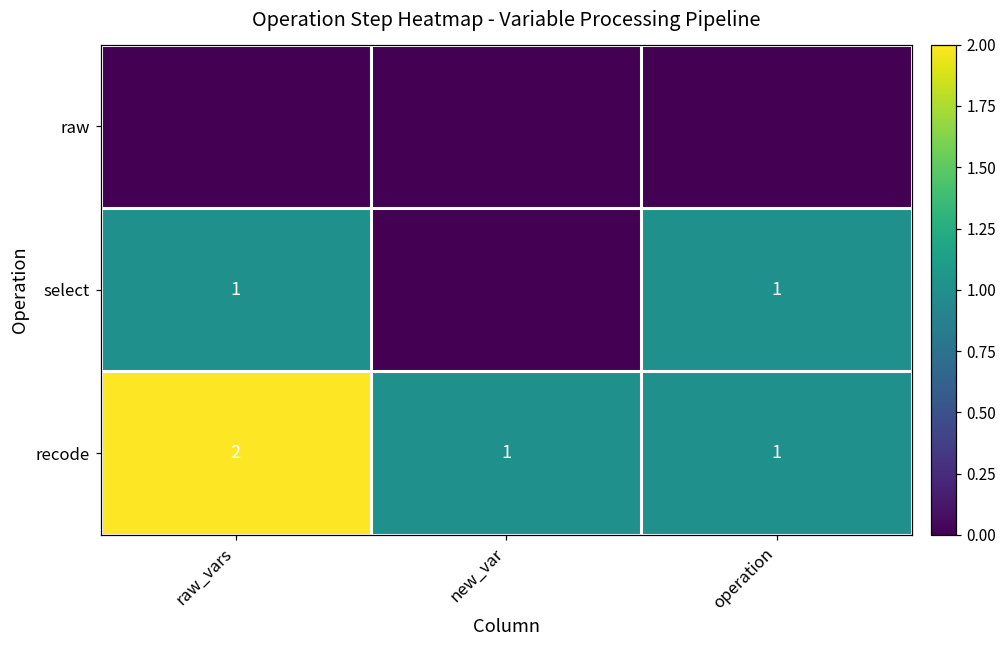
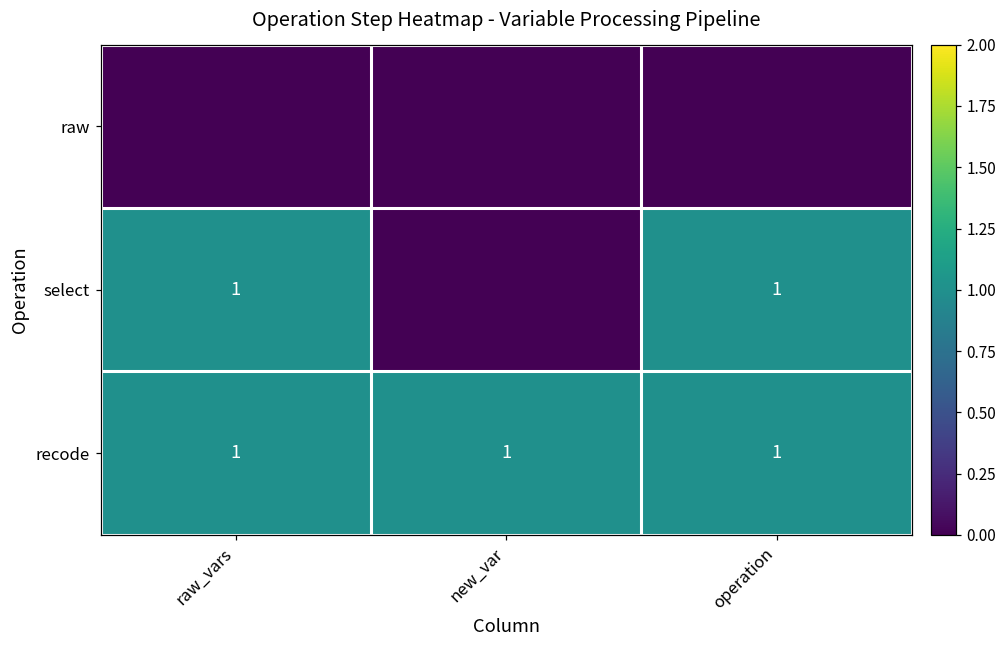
  {
    "select": {
      "raw_vars": 1,
      "operation": 1
    },
    "recode": {
-     "raw_vars": 2,
+     "raw_vars": 1,
      "new_var": 1,
      "operation": 1
    }
  }
